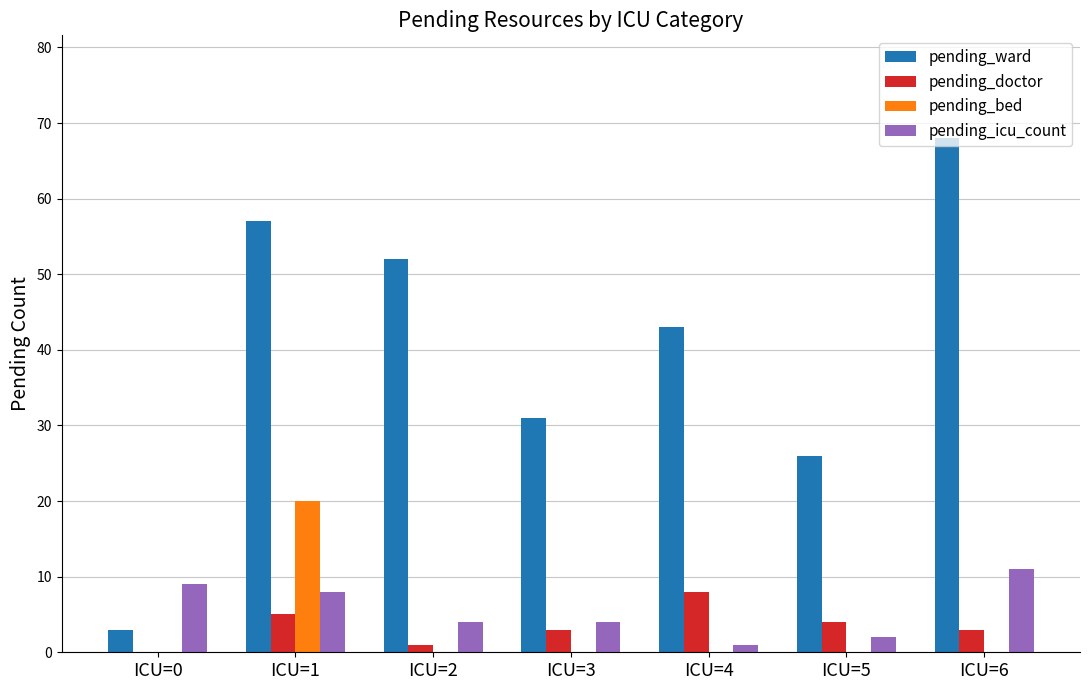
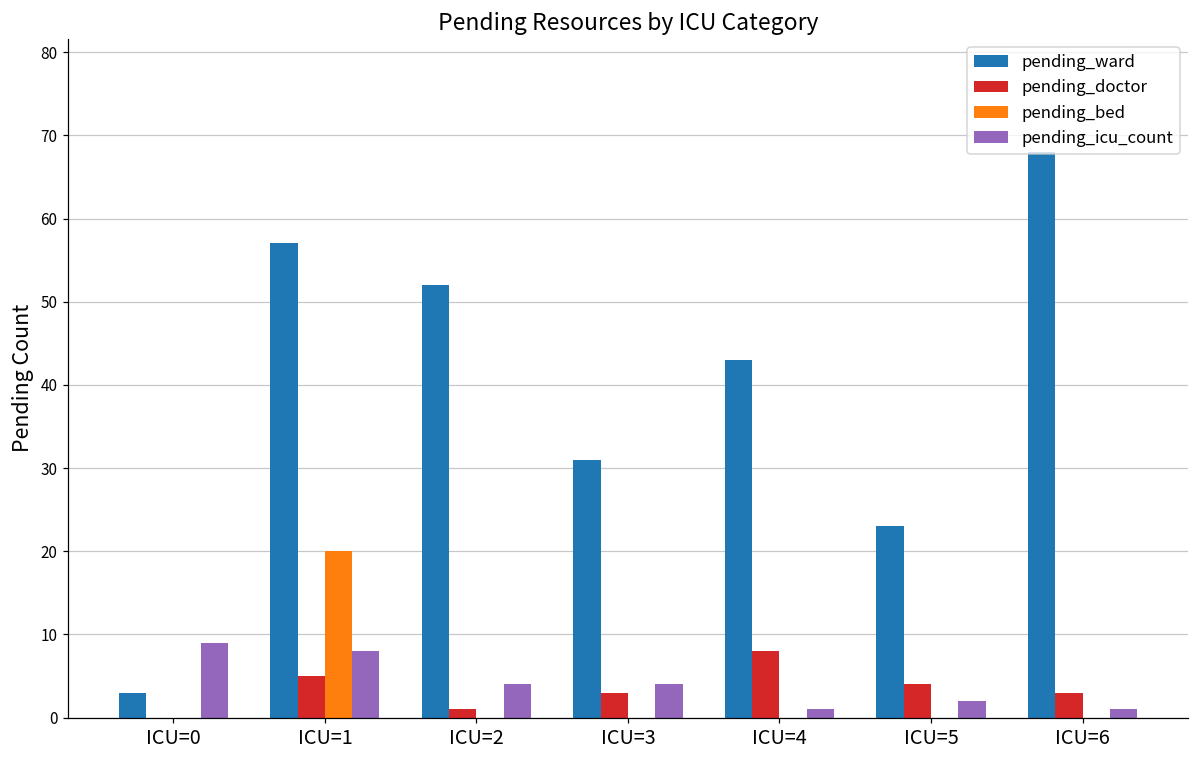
  {
    "pending_ward": {
      "ICU=0": 3,
      "ICU=1": 57,
      "ICU=2": 52,
      "ICU=3": 31,
      "ICU=4": 43,
-     "ICU=5": 26
+     "ICU=5": 23
    },
    "pending_doctor": {
      "ICU=0": 0,
      "ICU=1": 5,
      "ICU=2": 1,
      "ICU=3": 3,
      "ICU=4": 8,
      "ICU=5": 4,
      "ICU=6": 3
    },
    "pending_bed": {
      "ICU=0": 0,
      "ICU=1": 20,
      "ICU=2": 0,
      "ICU=3": 0,
      "ICU=4": 0,
      "ICU=5": 0,
      "ICU=6": 0
    },
    "pending_icu_count": {
      "ICU=0": 9,
      "ICU=1": 8,
      "ICU=2": 4,
      "ICU=3": 4,
      "ICU=4": 1,
      "ICU=5": 2,
-     "ICU=6": 11
+     "ICU=6": 1
    }
  }
